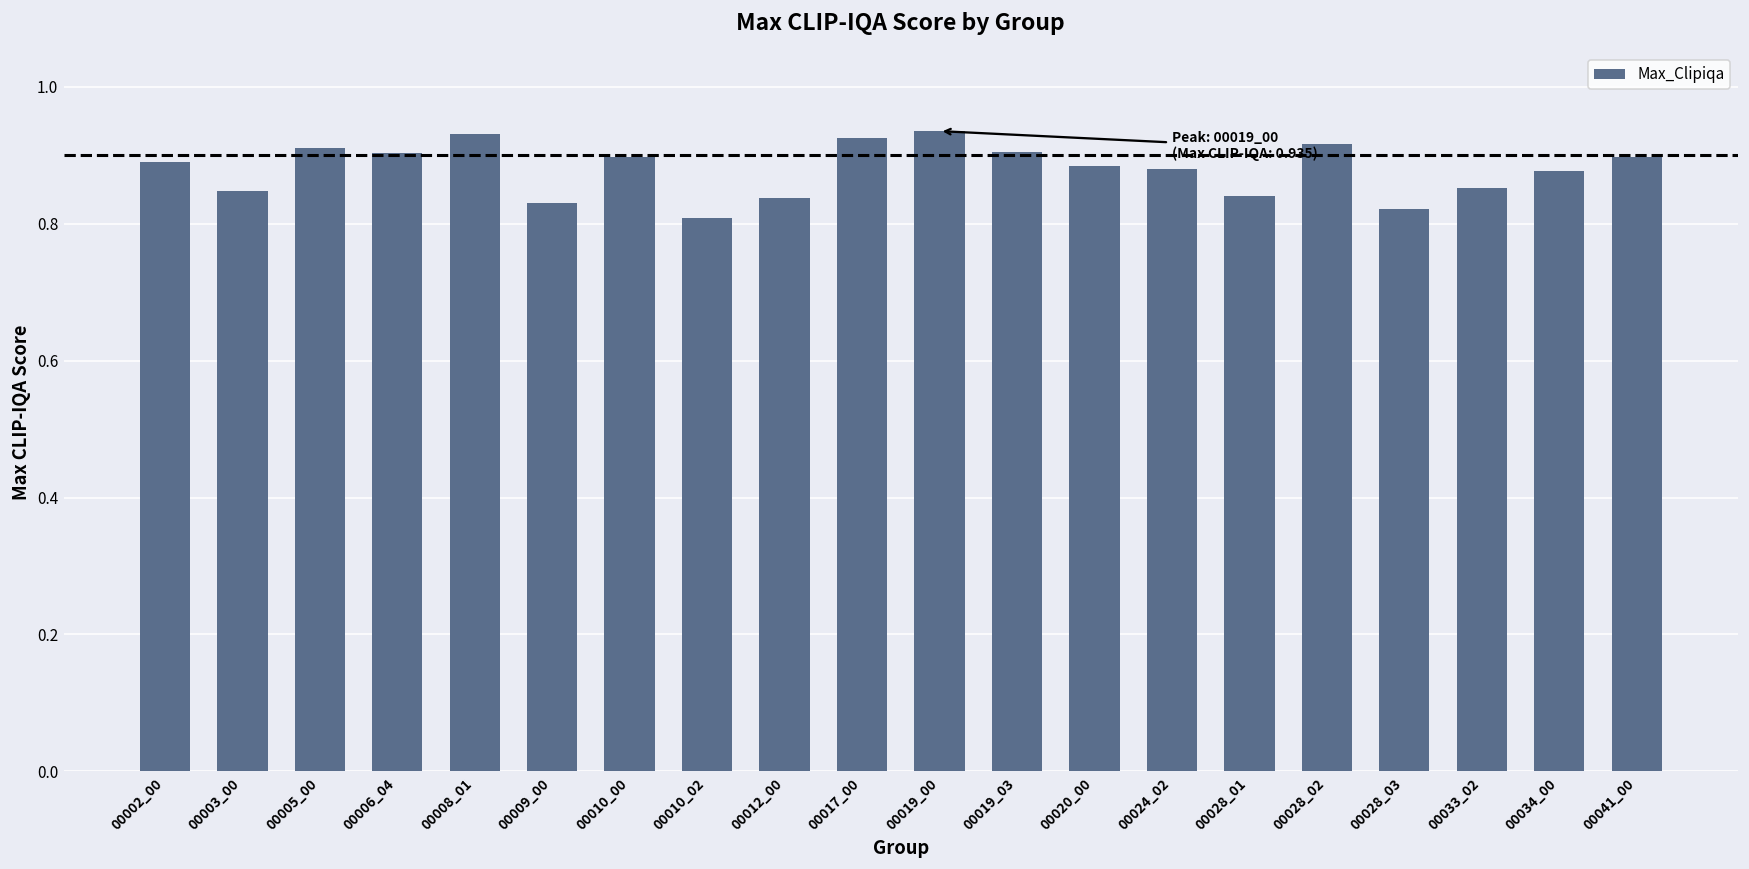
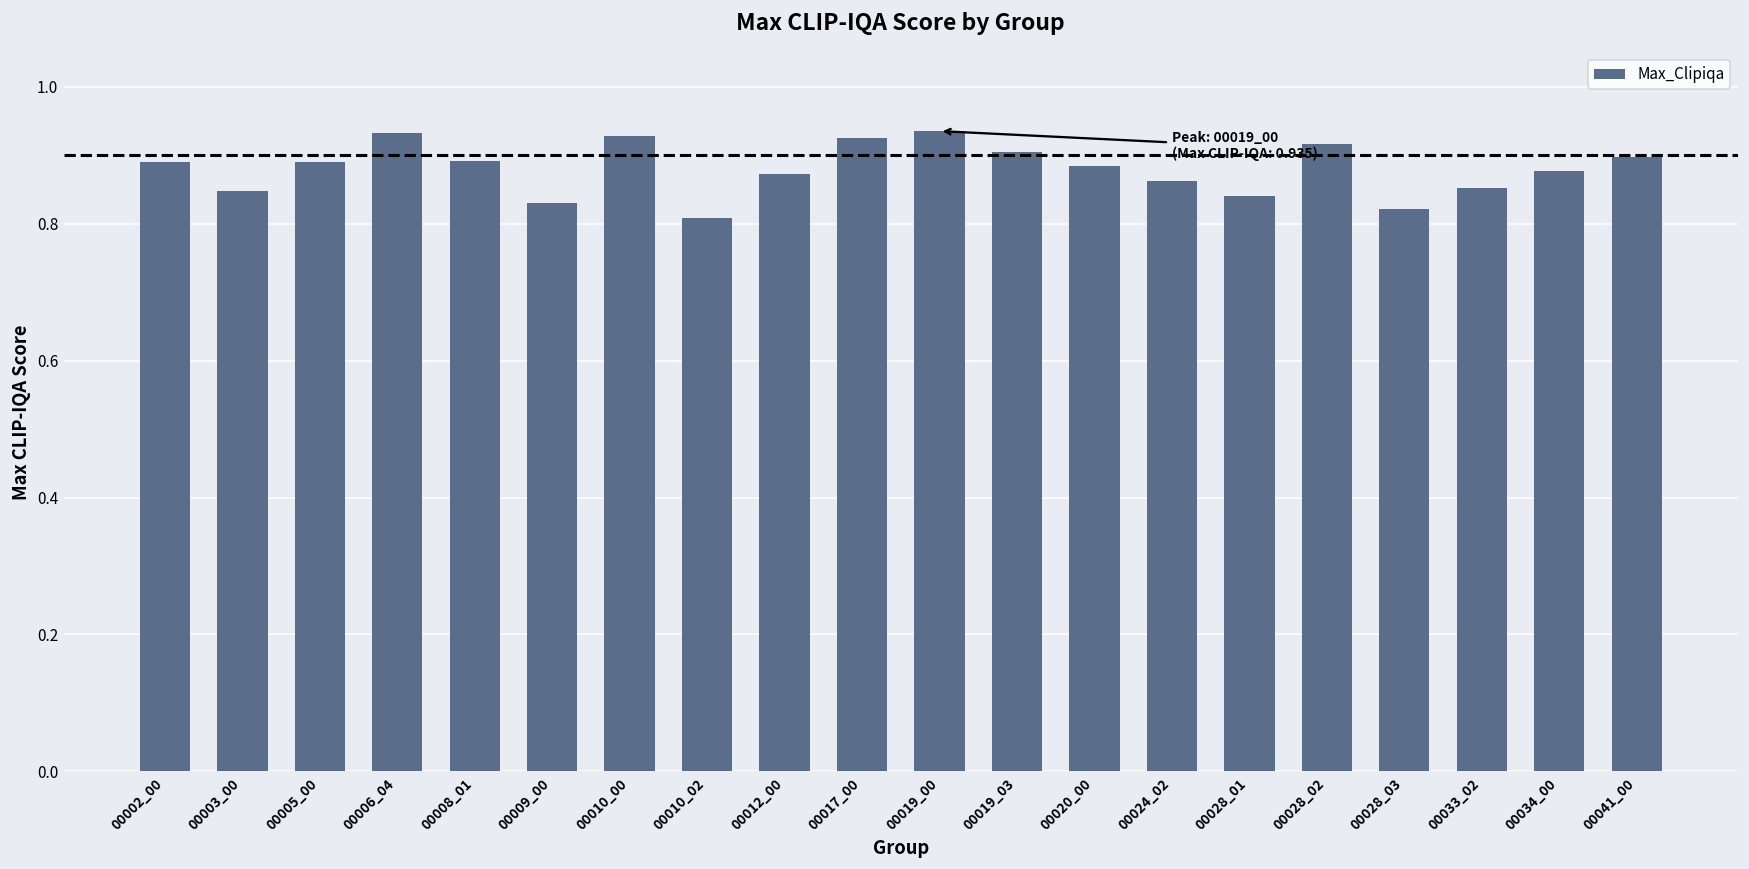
  {
    "00002_00": 0.89,
    "00003_00": 0.85,
-   "00005_00": 0.91,
-   "00006_04": 0.90,
-   "00008_01": 0.93,
+   "00005_00": 0.89,
+   "00006_04": 0.93,
+   "00008_01": 0.89,
    "00009_00": 0.83,
-   "00010_00": 0.90,
+   "00010_00": 0.93,
    "00010_02": 0.81,
-   "00012_00": 0.84,
+   "00012_00": 0.87,
    "00017_00": 0.93,
    "00019_00": 0.94,
    "00020_00": 0.88,
-   "00024_02": 0.88,
+   "00024_02": 0.86,
    "00028_01": 0.84,
    "00028_02": 0.92,
    "00028_03": 0.82,
    "00033_02": 0.85,
    "00034_00": 0.88,
    "00041_00": 0.90
  }
